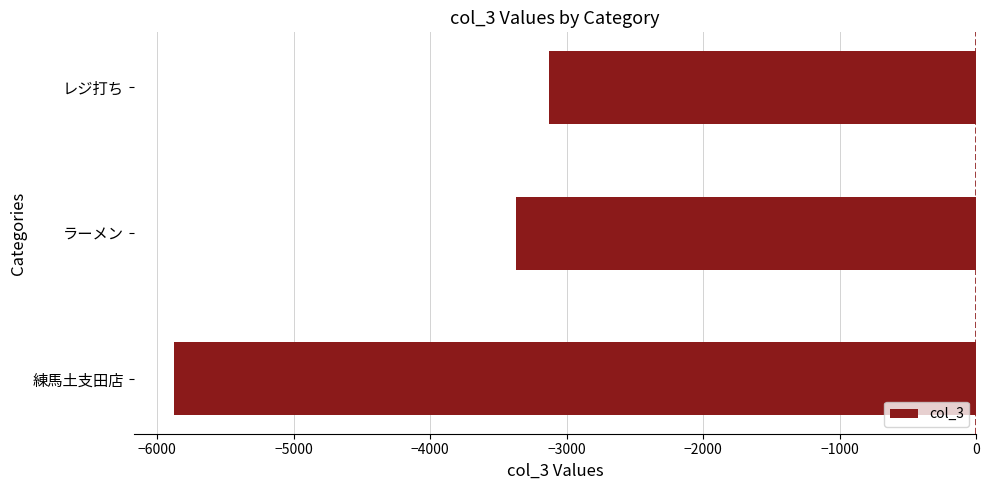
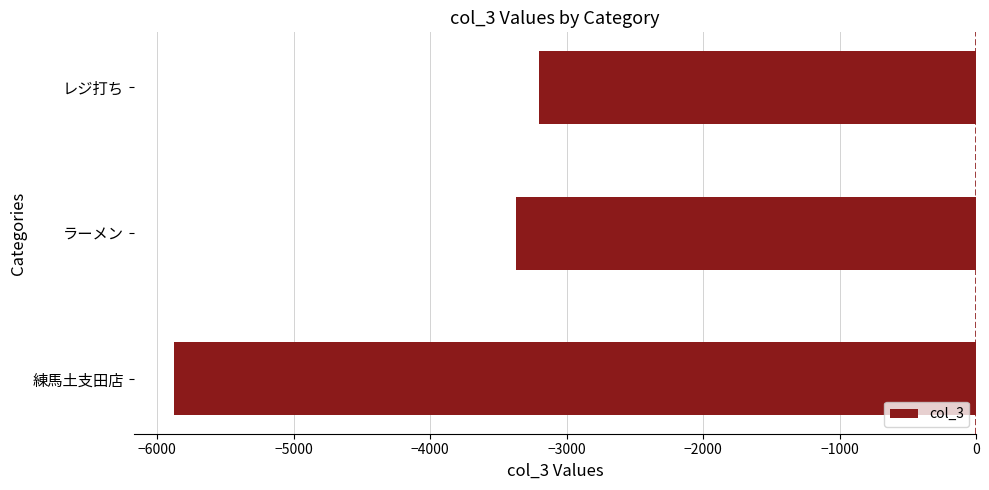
  {
-   "レジ打ち": -3130,
+   "レジ打ち": -3200,
    "ラーメン": -3380,
    "練馬土支田店": -5880
  }
